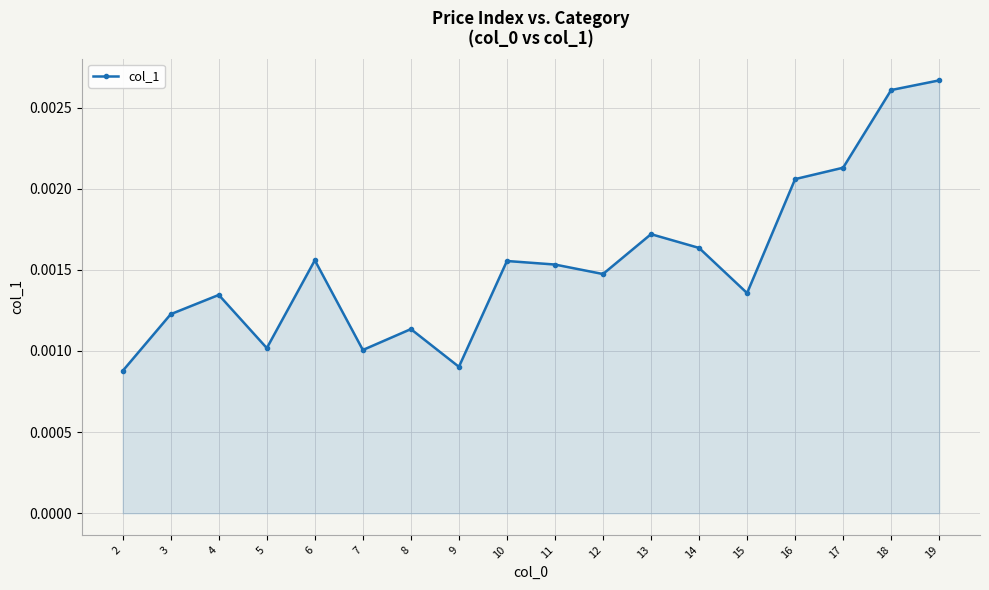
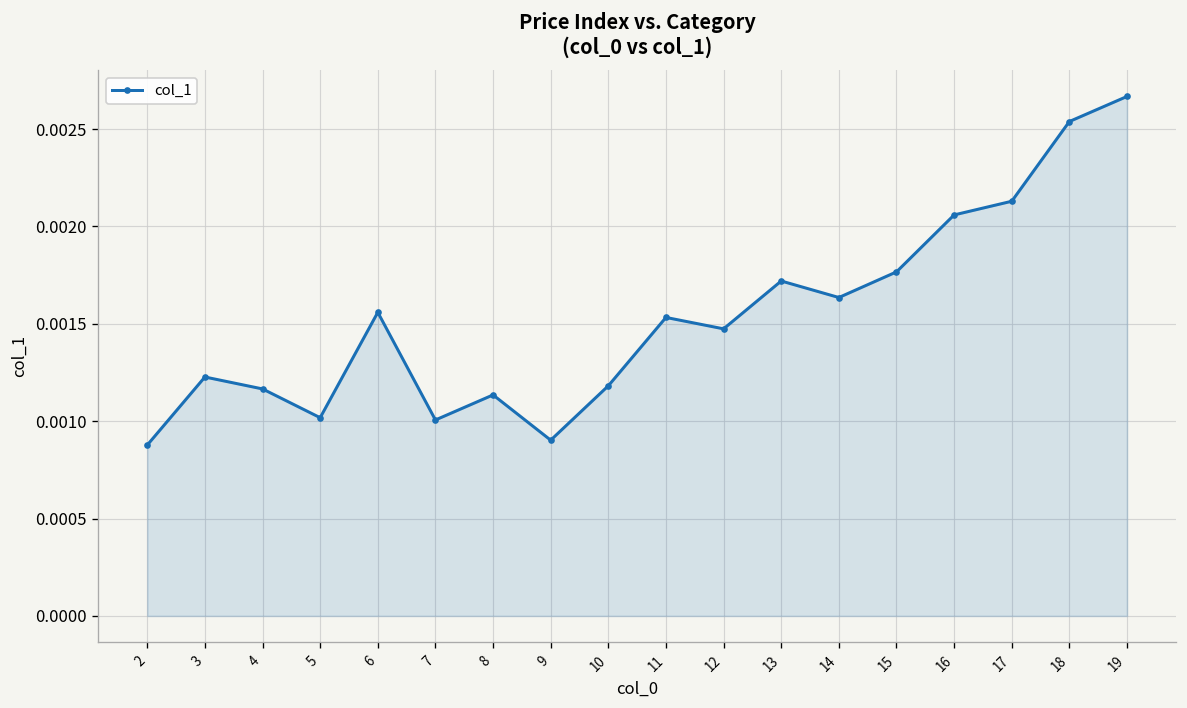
  {
    "2": 0.00088,
    "3": 0.00123,
-   "4": 0.00135,
+   "4": 0.00117,
    "5": 0.00102,
    "6": 0.00156,
    "7": 0.00101,
    "8": 0.00113,
    "9": 0.00090,
-   "10": 0.00155,
+   "10": 0.00118,
    "11": 0.00153,
    "12": 0.00147,
    "13": 0.00172,
    "14": 0.00163,
-   "15": 0.00136,
+   "15": 0.00177,
    "16": 0.00206,
    "17": 0.00213,
-   "18": 0.00261,
+   "18": 0.00254,
    "19": 0.00267
  }
